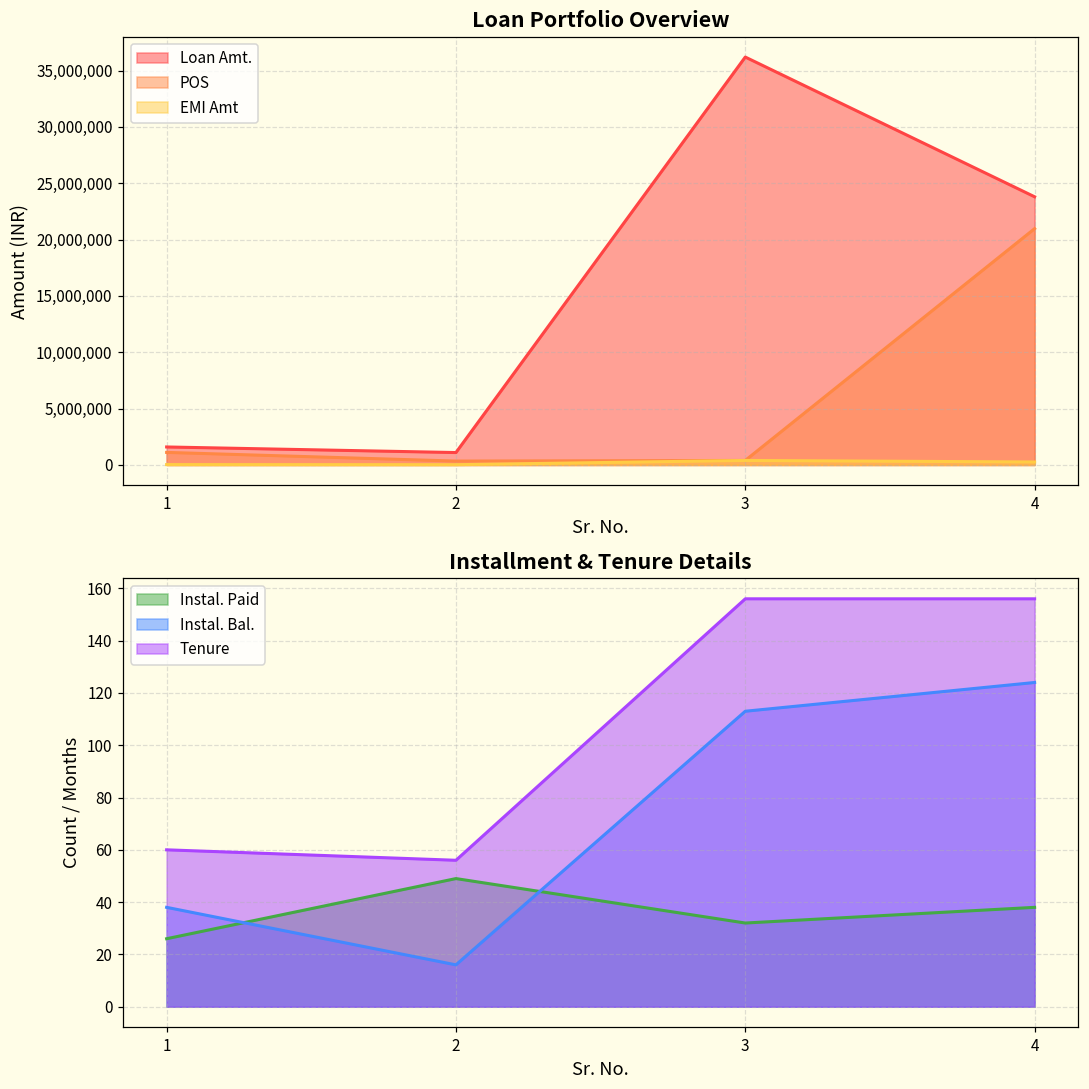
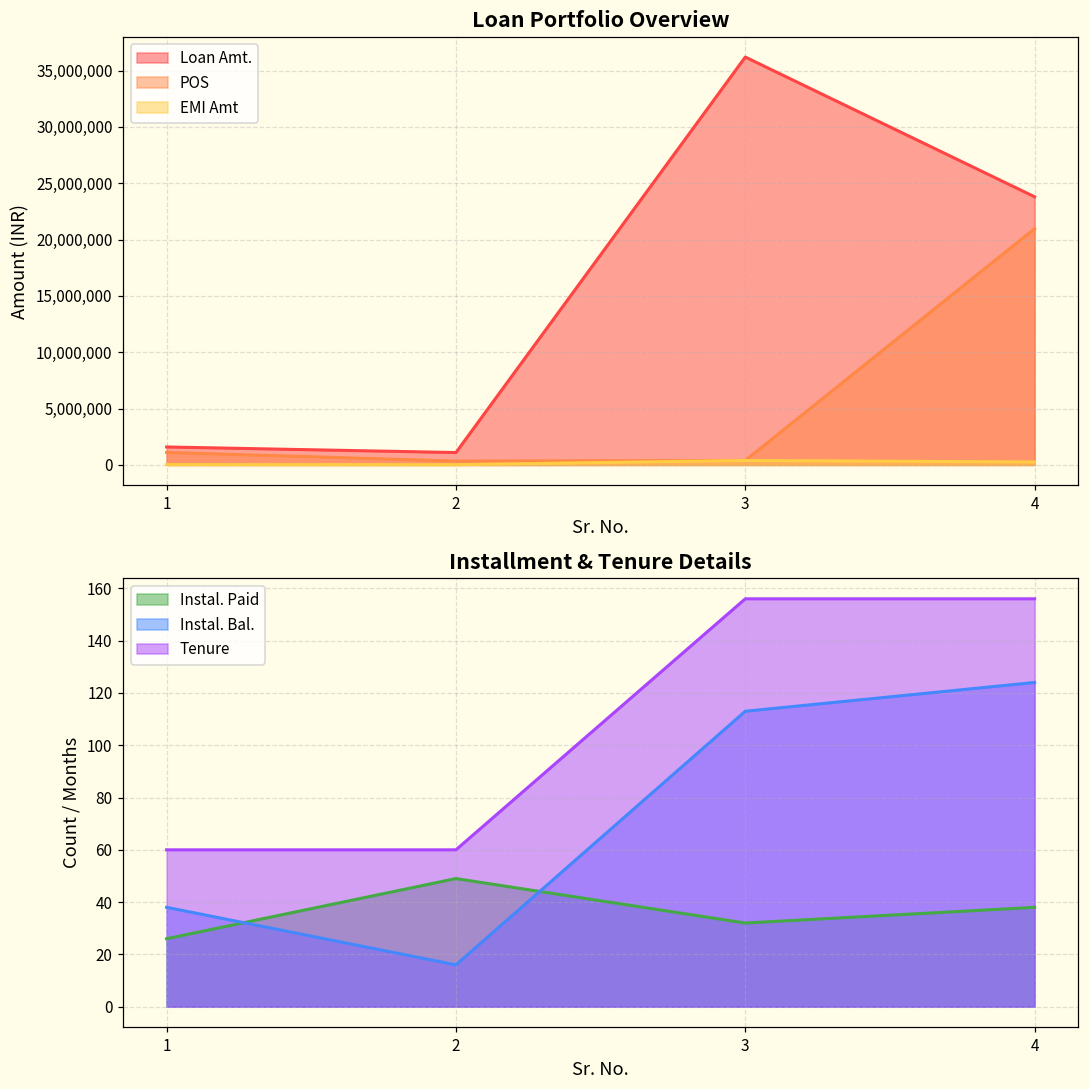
  {
    "Installment & Tenure Details": {
      "Instal. Paid": {
        "1": 26,
        "2": 49,
        "3": 32,
        "4": 38
      },
      "Instal. Bal.": {
        "1": 38,
        "2": 16,
        "3": 113,
        "4": 124
      },
      "Tenure": {
        "1": 60,
-       "2": 56,
+       "2": 60,
        "3": 156,
        "4": 156
      }
    }
  }
